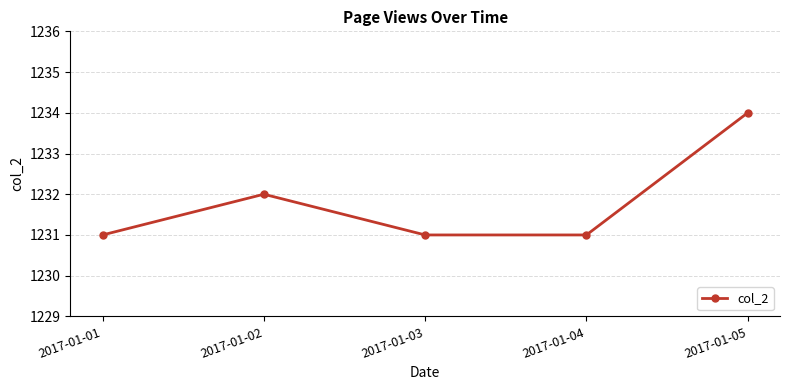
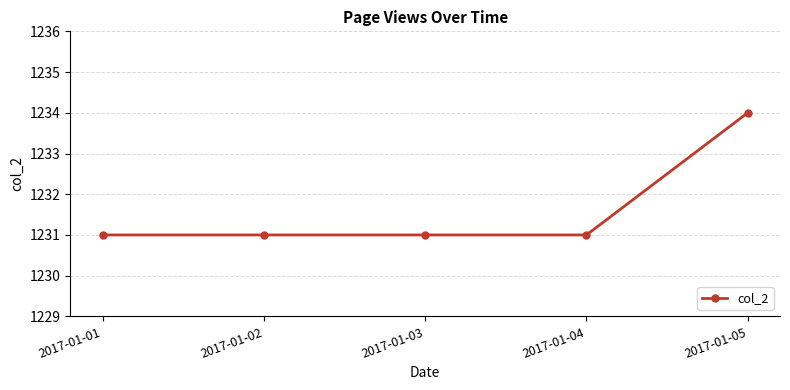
  {
    "2017-01-01": 1231,
-   "2017-01-02": 1232,
+   "2017-01-02": 1231,
    "2017-01-03": 1231,
    "2017-01-04": 1231,
    "2017-01-05": 1234
  }
